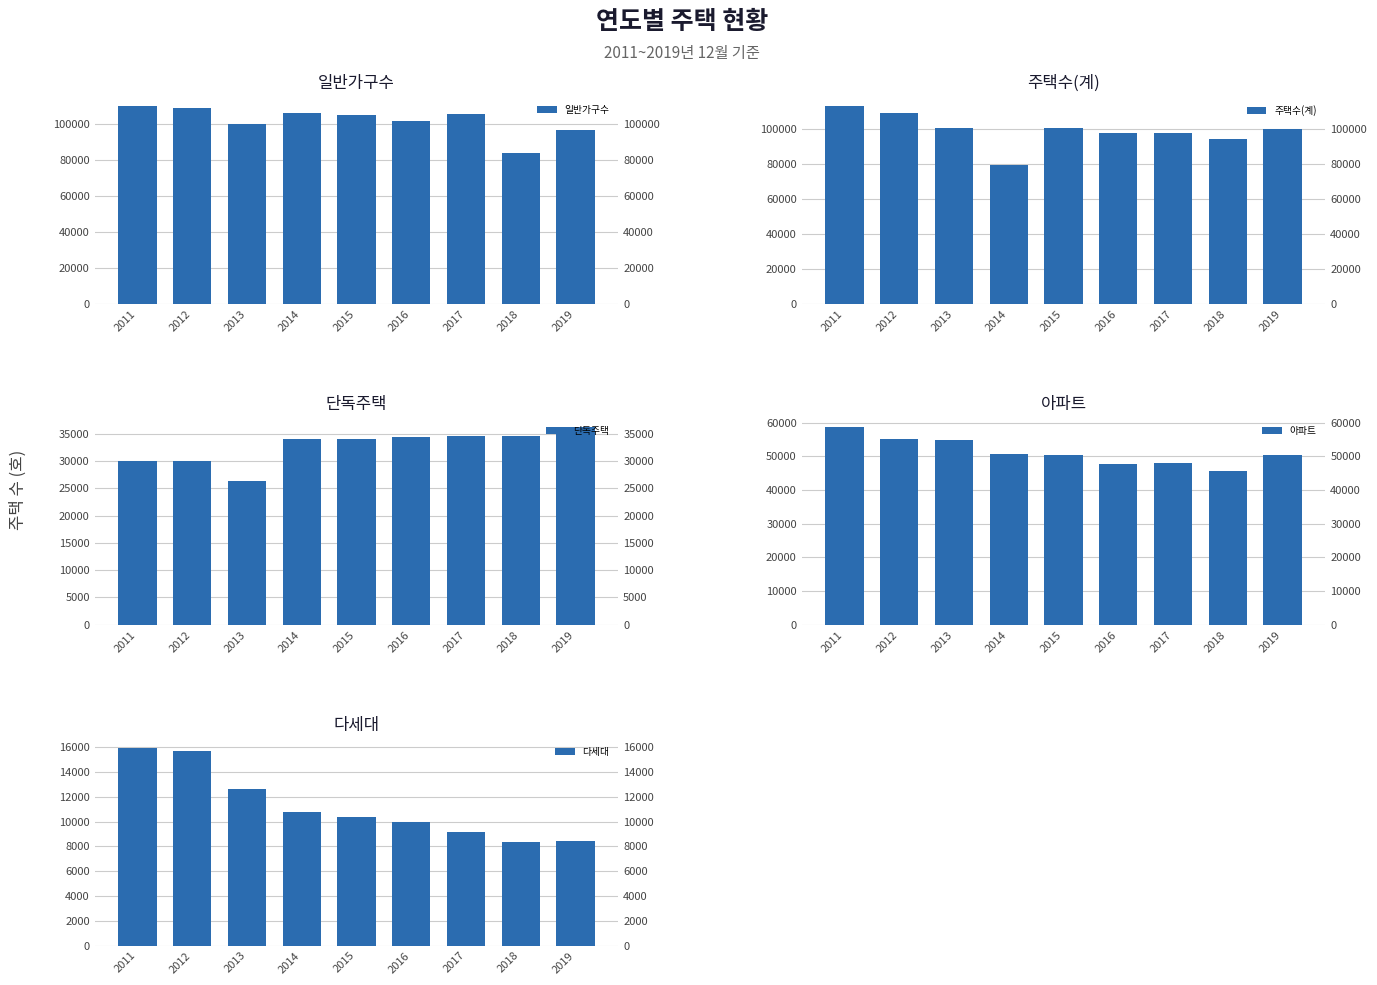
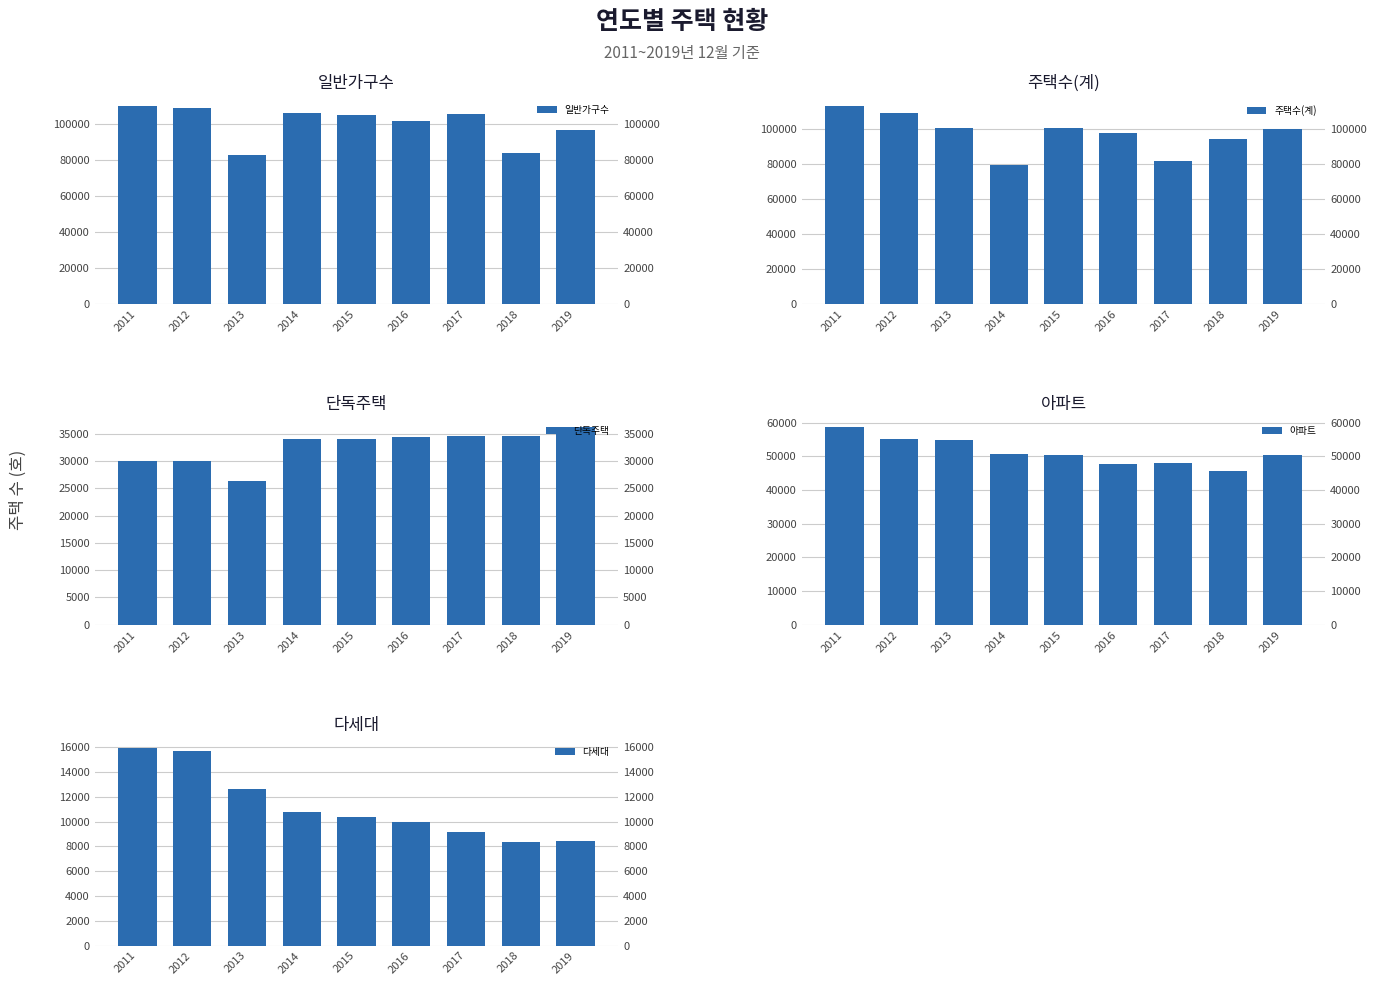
  {
    "일반가구수": {
      "2011": 110000,
      "2012": 109000,
-     "2013": 100000,
+     "2013": 83000,
      "2014": 106000,
      "2015": 105000,
      "2016": 102000,
      "2017": 106000,
      "2018": 84000,
      "2019": 97000
    },
    "주택수(계)": {
      "2011": 113000,
      "2012": 109000,
      "2013": 101000,
      "2014": 79000,
      "2015": 101000,
      "2016": 98000,
-     "2017": 98000,
+     "2017": 81000,
      "2018": 94000,
      "2019": 100000
    },
    "단독주택": {
      "2011": 30000,
      "2012": 30000,
      "2013": 26000,
      "2014": 34000,
      "2015": 34000,
      "2016": 35000,
      "2017": 35000,
      "2018": 35000,
      "2019": 36000
    },
    "아파트": {
      "2011": 59000,
      "2012": 55000,
      "2013": 55000,
      "2014": 51000,
      "2015": 50000,
      "2016": 48000,
      "2017": 48000,
      "2018": 46000,
      "2019": 50000
    },
    "다세대": {
      "2011": 15900,
      "2012": 15700,
      "2013": 12700,
      "2014": 10800,
      "2015": 10300,
      "2016": 10000,
      "2017": 9200,
      "2018": 8400,
      "2019": 8500
    }
  }
